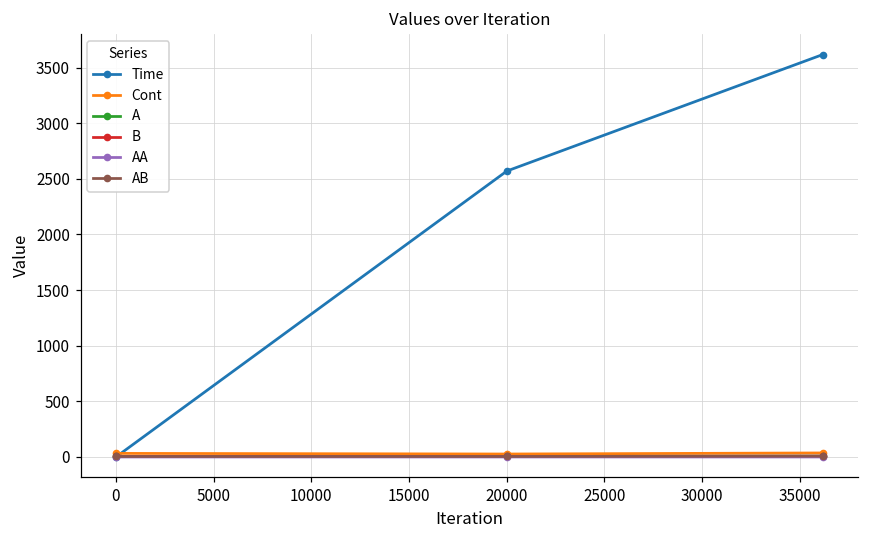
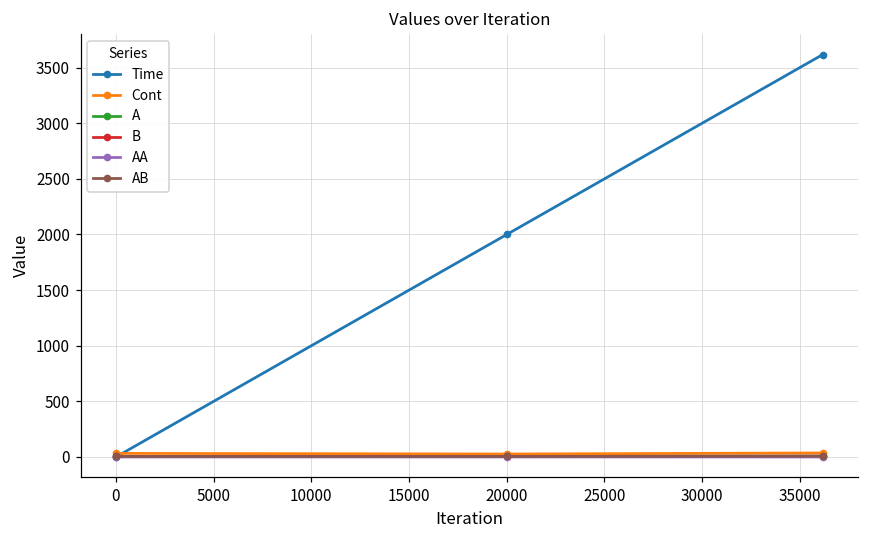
  {
    "Time": {
-     "20000": 2570
+     "20000": 2000
    },
    "Cont": {
      "0": 30
    },
    "AB": {
      "20000": 0
    }
  }
